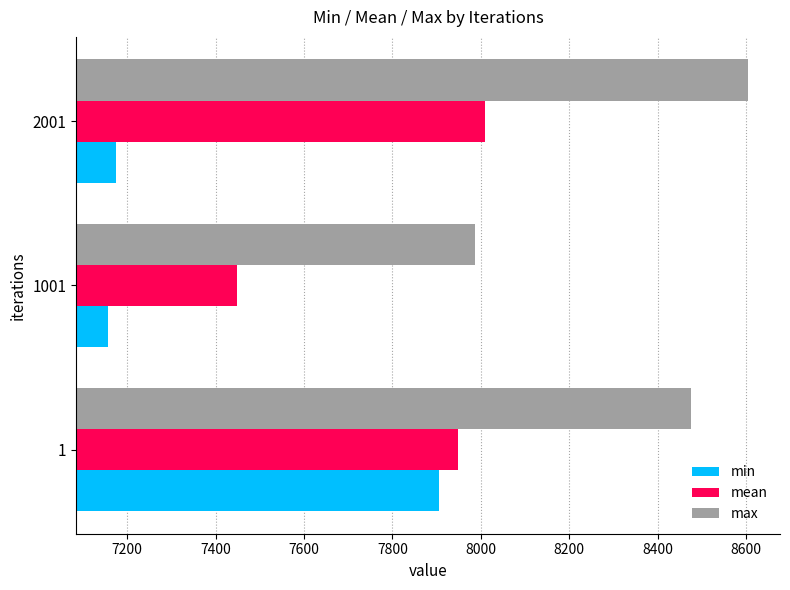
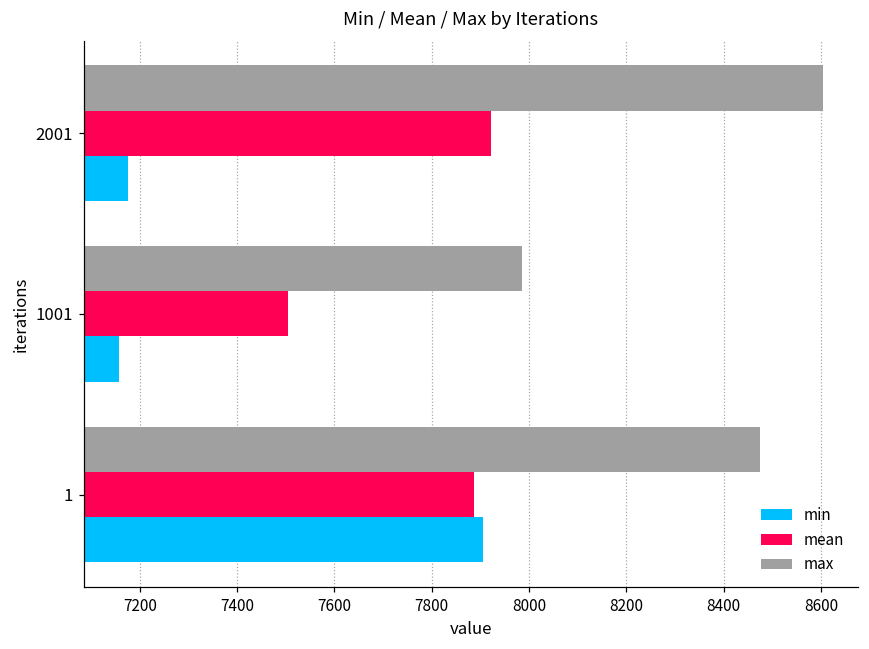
  {
    "min": {
      "2001": 7180,
      "1001": 7160,
      "1": 7910
    },
    "mean": {
-     "2001": 8010,
-     "1001": 7450,
-     "1": 7950
+     "2001": 7920,
+     "1001": 7510,
+     "1": 7890
    },
    "max": {
      "2001": 8600,
      "1001": 7990,
      "1": 8470
    }
  }
